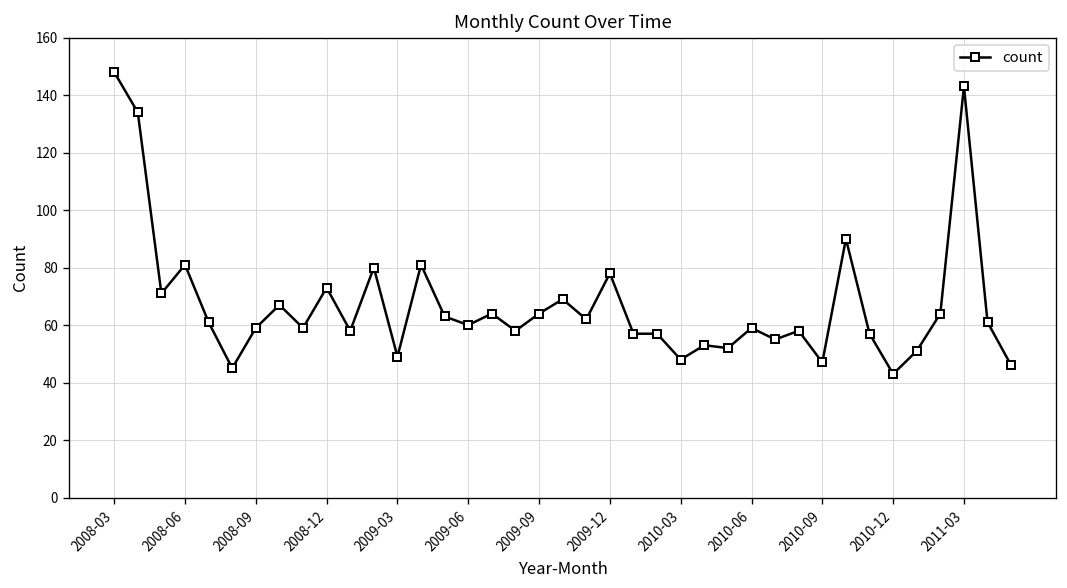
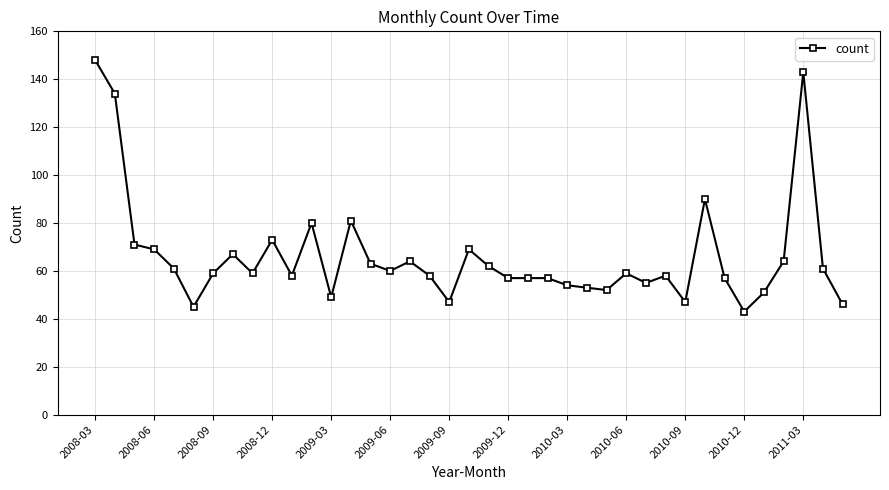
  {
    "2008-03": 148,
-   "2008-06": 81,
+   "2008-06": 69,
    "2008-09": 59,
    "2008-12": 73,
    "2009-03": 49,
    "2009-06": 60,
-   "2009-09": 64,
-   "2009-12": 78,
-   "2010-03": 48,
+   "2009-09": 47,
+   "2009-12": 57,
+   "2010-03": 54,
    "2010-06": 59,
    "2010-09": 47,
    "2010-12": 43,
    "2011-03": 143
  }
